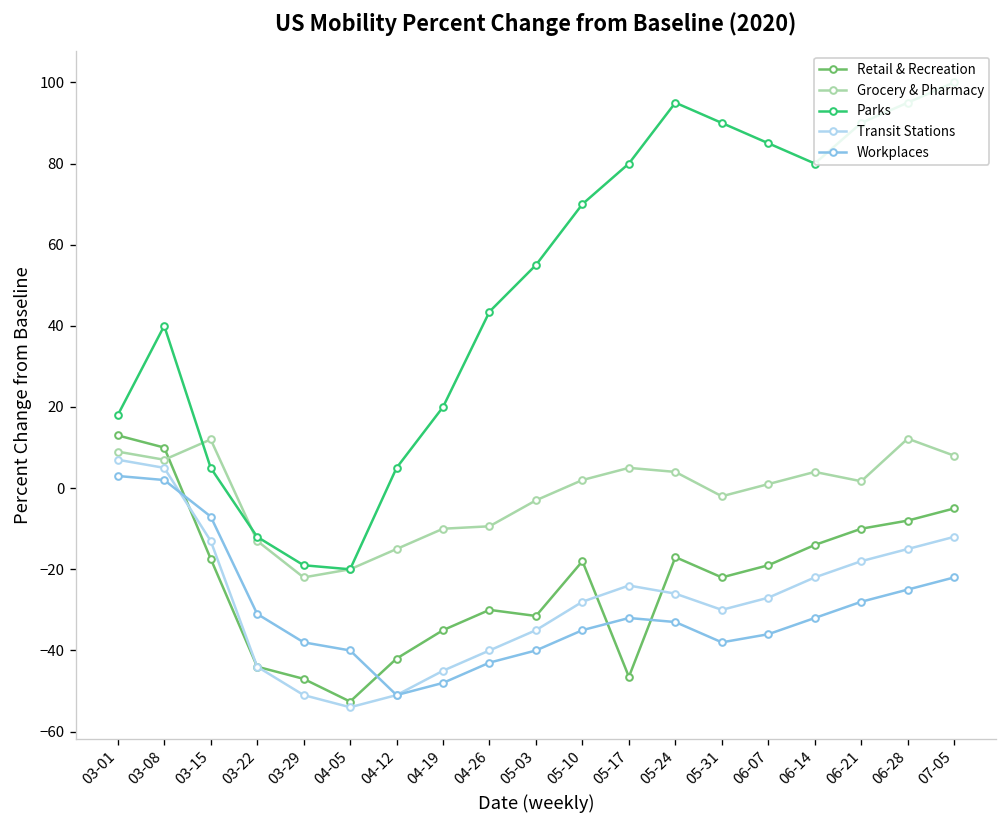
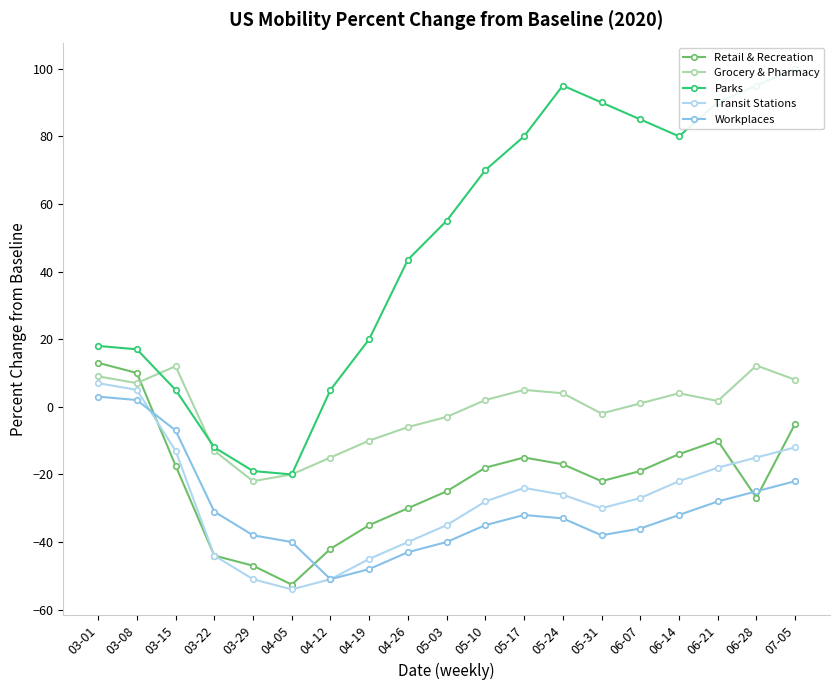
  {
    "Retail & Recreation": {
      "03-01": 13,
      "03-08": 10,
      "03-15": -17,
      "03-29": -47,
      "04-05": -53,
      "04-12": -42,
      "04-19": -35,
      "04-26": -30,
-     "05-03": -32,
+     "05-03": -25,
      "05-10": -18,
-     "05-17": -47,
+     "05-17": -15,
      "05-24": -17,
      "05-31": -22,
      "06-07": -19,
      "06-14": -14,
      "06-21": -10,
-     "06-28": -8,
+     "06-28": -27,
      "07-05": -5
    },
    "Grocery & Pharmacy": {
      "03-01": 9,
      "03-08": 7,
      "03-15": 12,
      "03-22": -13,
      "03-29": -22,
      "04-12": -15,
      "04-19": -10,
-     "04-26": -9,
+     "04-26": -6,
      "05-03": -3,
      "05-10": 2,
      "05-17": 5,
      "05-24": 4,
      "05-31": -2,
      "06-07": 1,
      "06-14": 4,
      "06-21": 2,
      "06-28": 12,
      "07-05": 8
    },
    "Parks": {
      "03-01": 18,
-     "03-08": 40,
+     "03-08": 17,
      "03-15": 5,
      "03-22": -12,
      "03-29": -19,
      "04-12": 5,
      "04-19": 20,
      "04-26": 44,
      "05-03": 55,
      "05-10": 70,
      "05-17": 80,
      "05-24": 95,
      "05-31": 90,
      "06-07": 85,
      "06-14": 80
    }
  }
